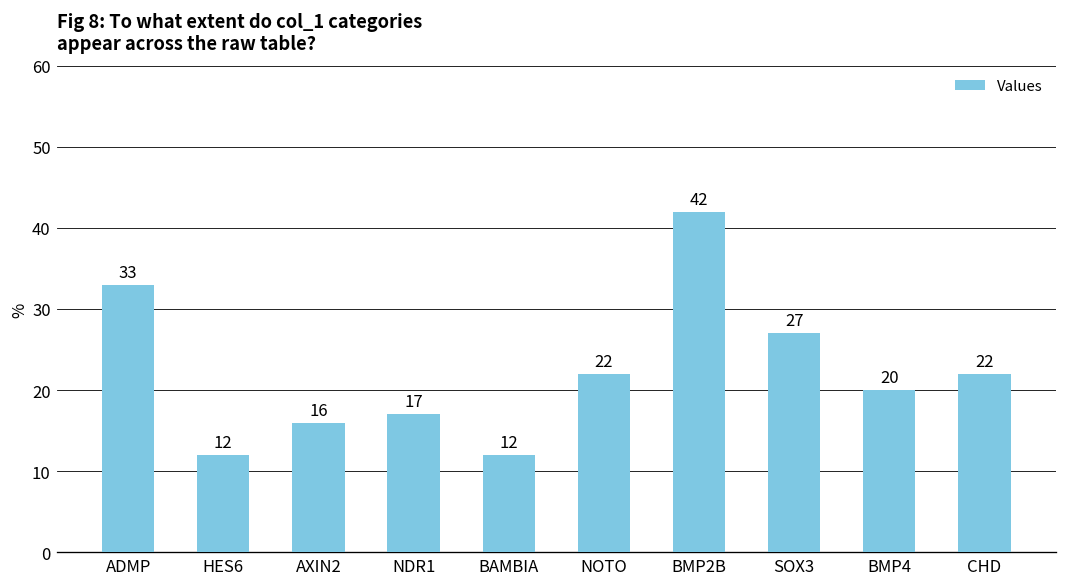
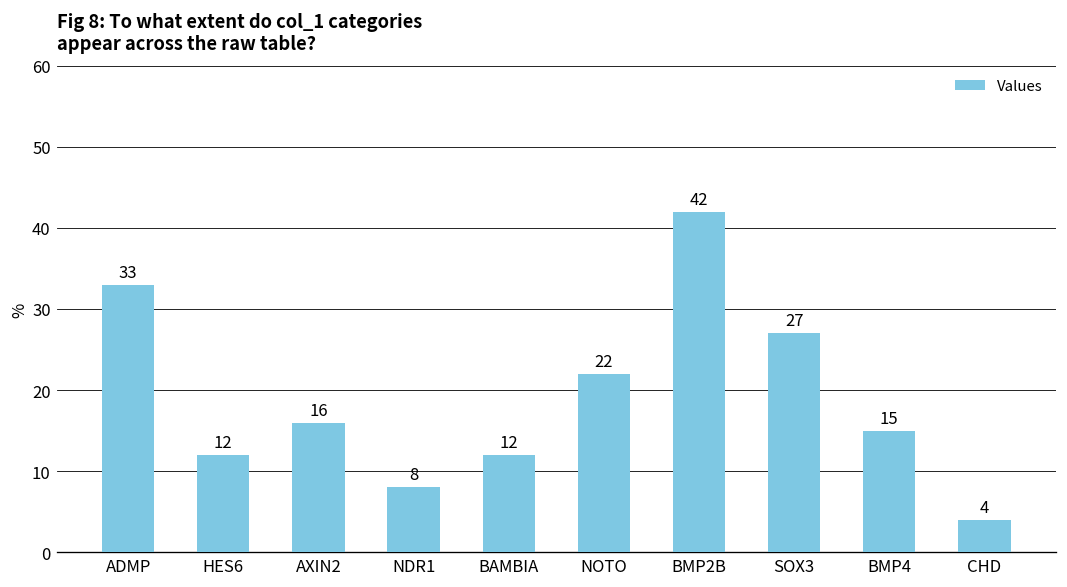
  {
    "ADMP": 33,
    "HES6": 12,
    "AXIN2": 16,
-   "NDR1": 17,
+   "NDR1": 8,
    "BAMBIA": 12,
    "NOTO": 22,
    "BMP2B": 42,
    "SOX3": 27,
-   "BMP4": 20,
-   "CHD": 22
+   "BMP4": 15,
+   "CHD": 4
  }
